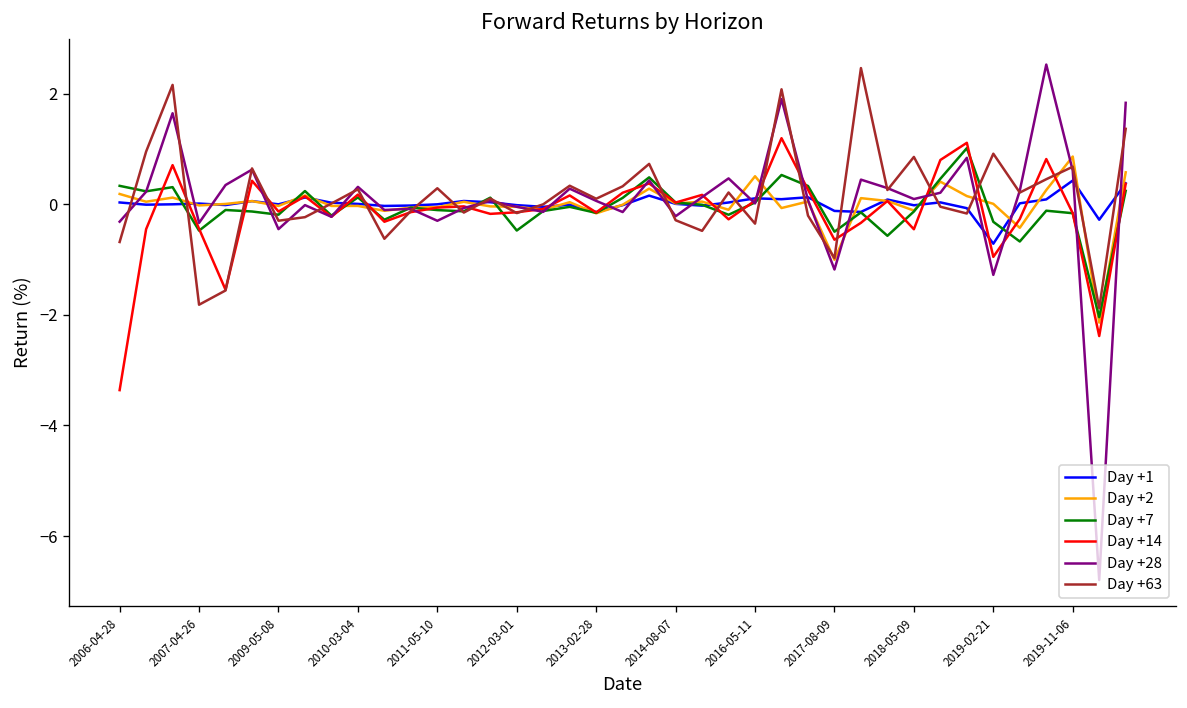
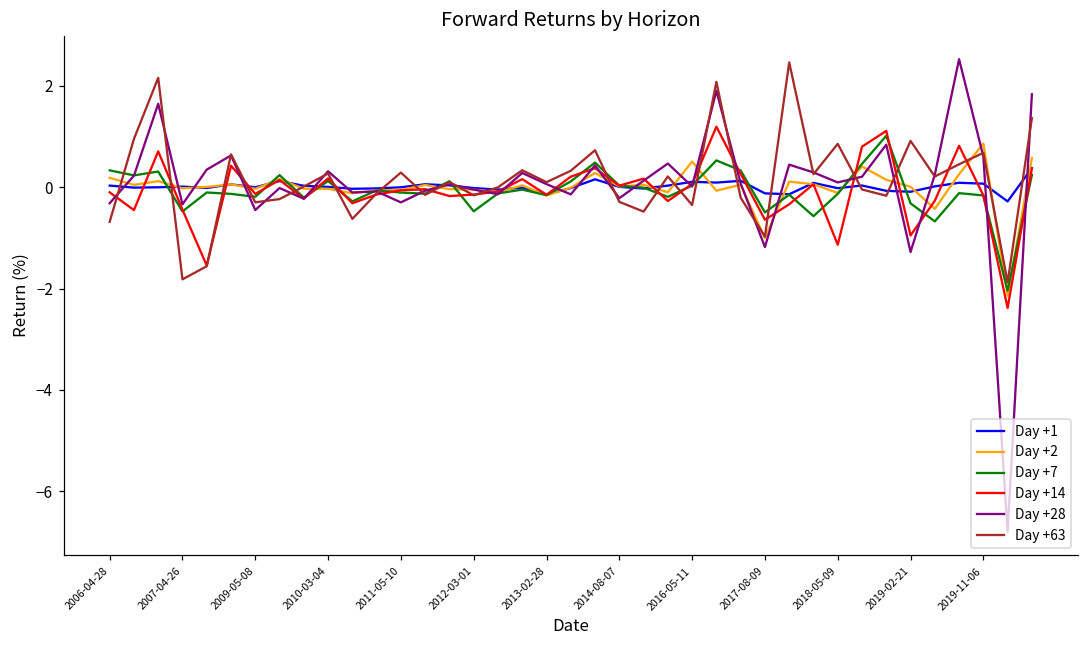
  {
    "Day +1": {
      "2006-04-28": 0.0,
      "2017-08-09": -0.1,
      "2018-05-09": 0.0,
-     "2019-02-21": -0.7,
-     "2019-11-06": 0.4
+     "2019-02-21": -0.1,
+     "2019-11-06": 0.1
    },
    "Day +2": {
      "2006-04-28": 0.2,
      "2016-05-11": 0.5,
      "2019-02-21": 0.0,
      "2019-11-06": 0.9
    },
    "Day +7": {
      "2006-04-28": 0.3,
      "2009-05-08": -0.2,
      "2012-03-01": -0.5,
      "2017-08-09": -0.5,
      "2019-02-21": -0.3
    },
    "Day +14": {
-     "2006-04-28": -3.4,
+     "2006-04-28": -0.1,
      "2009-05-08": -0.1,
      "2017-08-09": -0.6,
-     "2018-05-09": -0.5,
+     "2018-05-09": -1.1,
      "2019-02-21": -1.0
    },
    "Day +28": {
      "2006-04-28": -0.3,
      "2007-04-26": -0.3,
      "2009-05-08": -0.4,
      "2011-05-10": -0.3,
      "2014-08-07": -0.2,
      "2017-08-09": -1.2,
      "2018-05-09": 0.1,
      "2019-02-21": -1.3,
      "2019-11-06": 0.6
    },
    "Day +63": {
      "2006-04-28": -0.7,
      "2007-04-26": -1.8,
      "2009-05-08": -0.3,
      "2011-05-10": 0.3,
      "2014-08-07": -0.3,
      "2016-05-11": -0.3,
      "2018-05-09": 0.9,
      "2019-02-21": 0.9,
      "2019-11-06": 0.7
    }
  }
